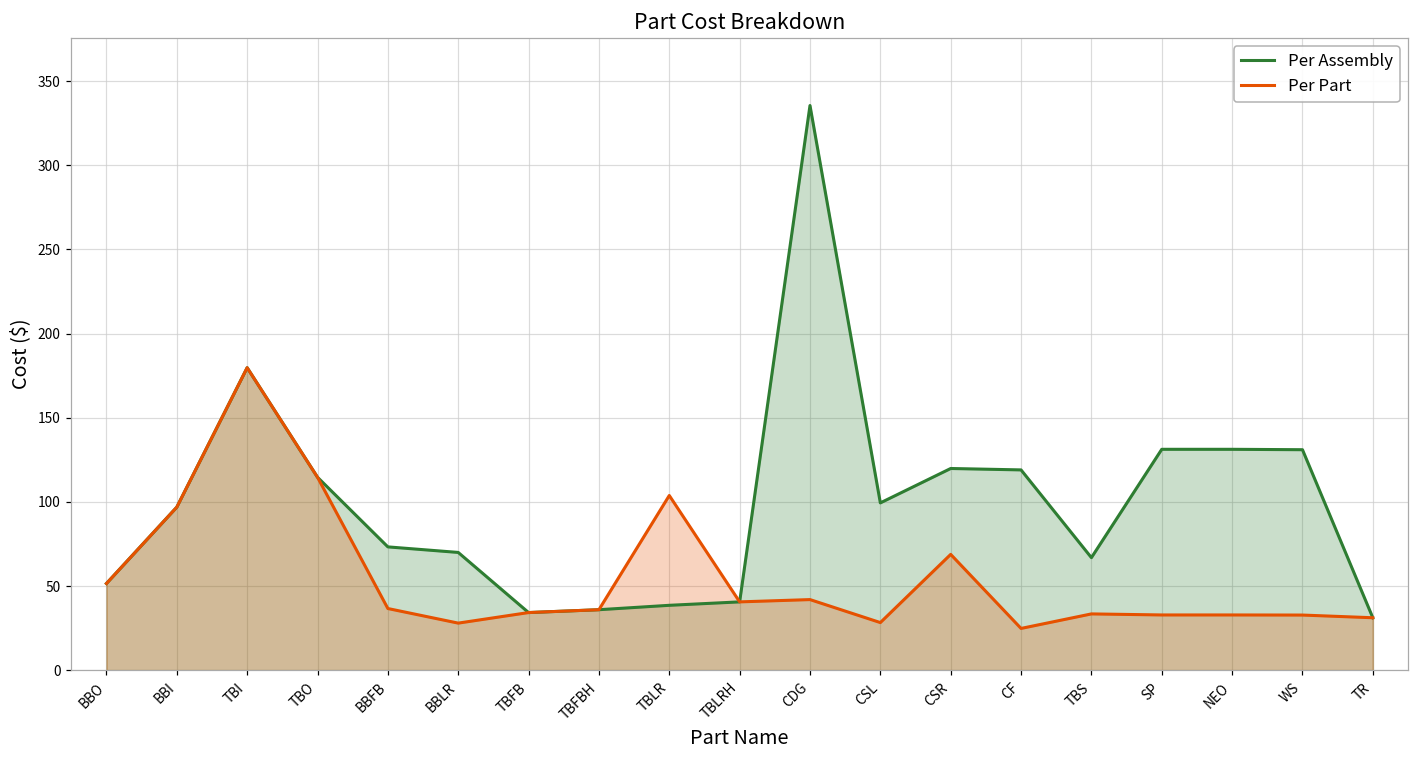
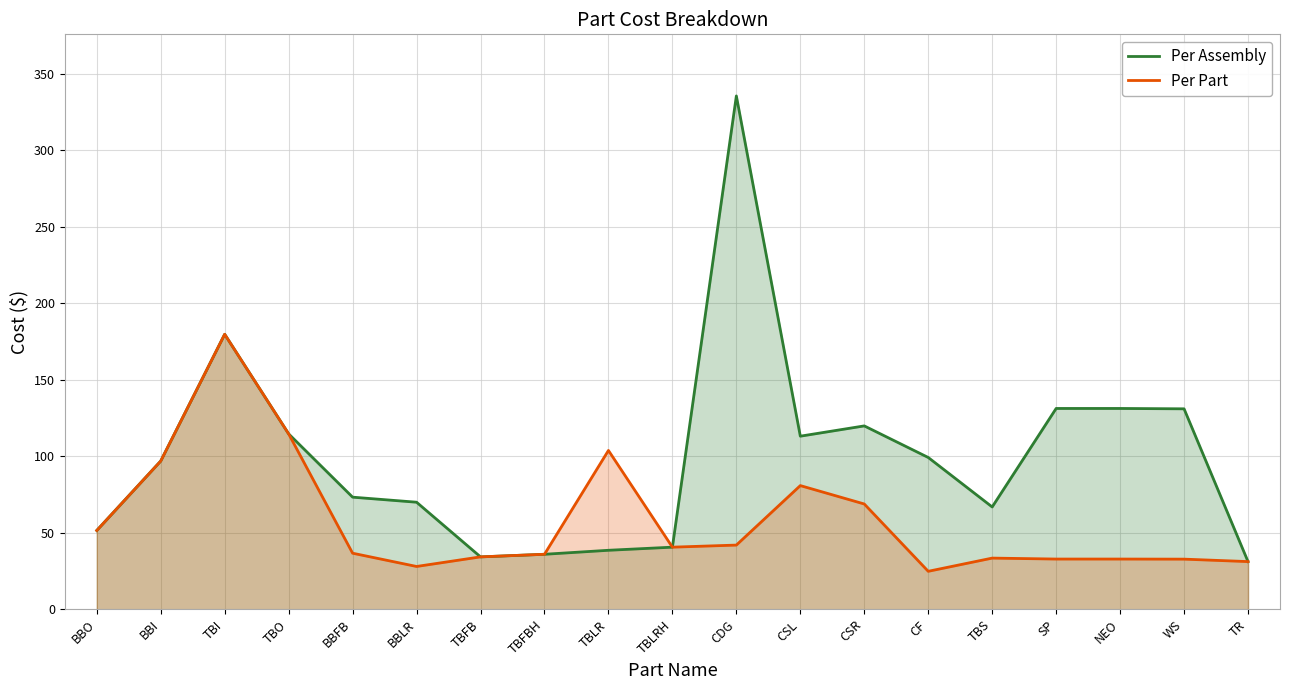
  {
    "Per Assembly": {
      "BBFB": 73,
      "BBLR": 70,
      "TBLR": 39,
      "CDG": 336,
-     "CSL": 99,
+     "CSL": 113,
      "CSR": 120,
-     "CF": 119,
+     "CF": 99,
      "TBS": 67,
      "SP": 131,
      "NEO": 131,
      "WS": 131
    },
    "Per Part": {
      "BBFB": 37,
      "BBLR": 28,
      "TBLR": 104,
      "CDG": 42,
-     "CSL": 28,
+     "CSL": 81,
      "CSR": 69,
      "CF": 25,
      "TBS": 33,
      "SP": 33,
      "NEO": 33,
      "WS": 33
    }
  }
